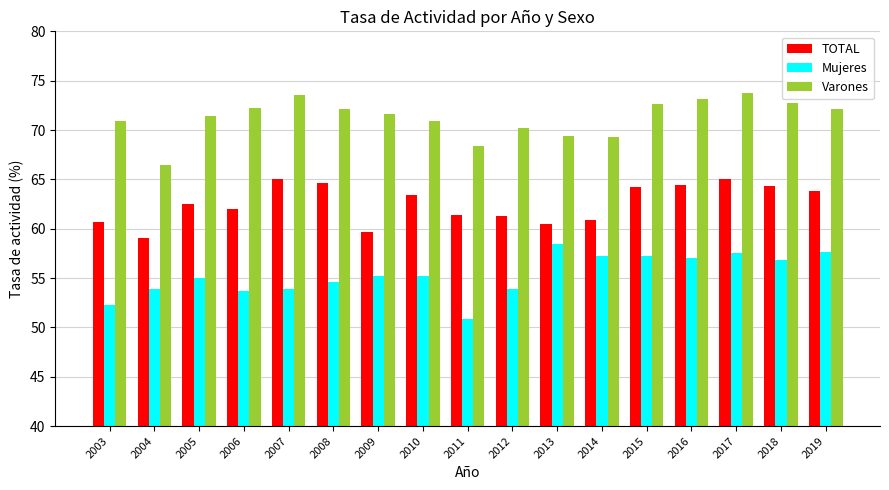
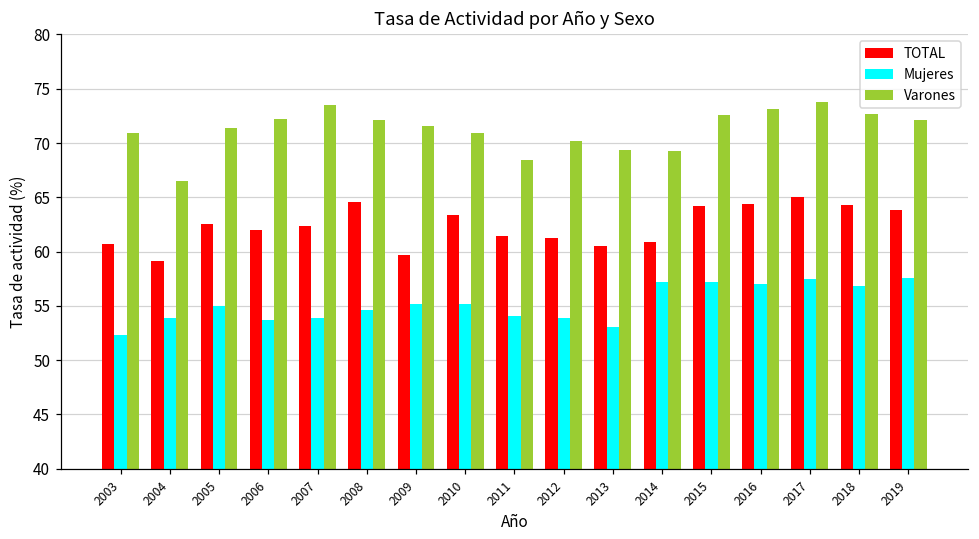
  {
    "TOTAL": {
      "2003": 61,
      "2004": 59,
      "2005": 63,
      "2006": 62,
-     "2007": 65,
+     "2007": 62,
      "2008": 65,
      "2009": 60,
      "2010": 63,
      "2011": 61,
      "2012": 61,
      "2013": 61,
      "2014": 61,
      "2015": 64,
      "2016": 64,
      "2017": 65,
      "2018": 64,
      "2019": 64
    },
    "Mujeres": {
      "2003": 52,
      "2004": 54,
      "2005": 55,
      "2006": 54,
      "2007": 54,
      "2008": 55,
      "2009": 55,
      "2010": 55,
-     "2011": 51,
+     "2011": 54,
      "2012": 54,
-     "2013": 59,
+     "2013": 53,
      "2014": 57,
      "2015": 57,
      "2016": 57,
      "2017": 58,
      "2018": 57,
      "2019": 58
    },
    "Varones": {
      "2003": 71,
      "2004": 67,
      "2005": 71,
      "2006": 72,
      "2007": 74,
      "2008": 72,
      "2009": 72,
      "2010": 71,
      "2011": 68,
      "2012": 70,
      "2013": 69,
      "2014": 69,
      "2015": 73,
      "2016": 73,
      "2017": 74,
      "2018": 73,
      "2019": 72
    }
  }
